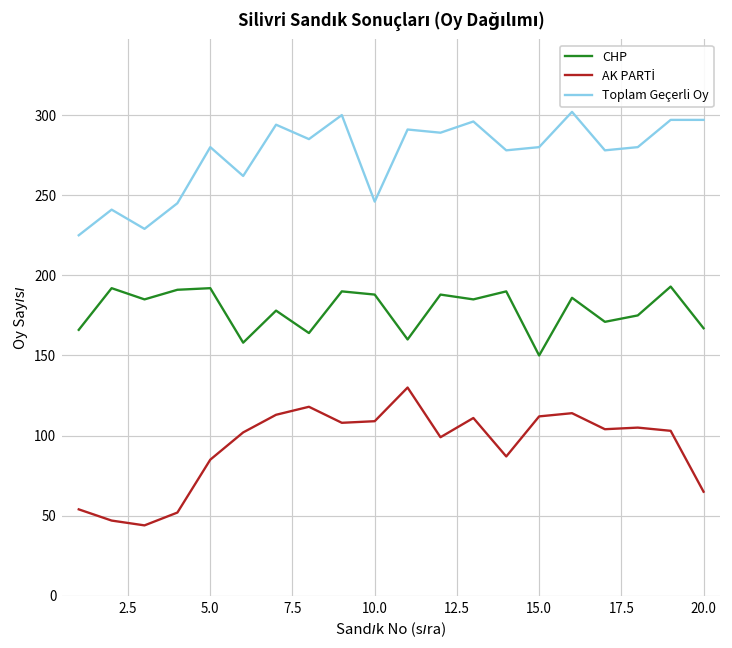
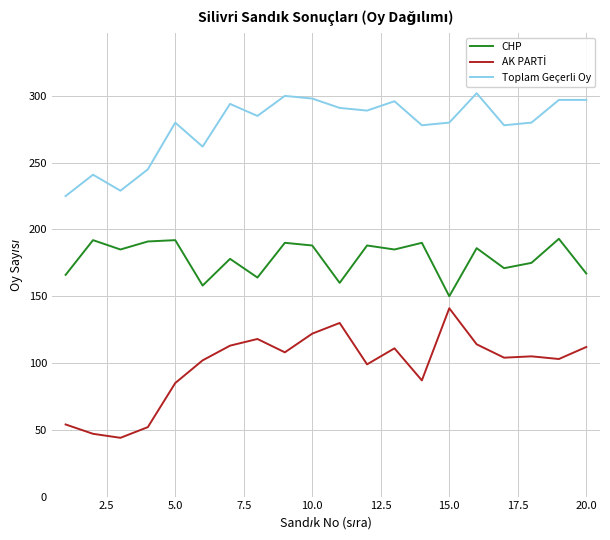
  {
    "CHP": {
      "5.0": 192,
      "10.0": 188,
      "15.0": 150,
      "20.0": 167
    },
    "AK PARTİ": {
      "5.0": 85,
-     "10.0": 109,
-     "15.0": 112,
-     "20.0": 65
+     "10.0": 122,
+     "15.0": 141,
+     "20.0": 112
    },
    "Toplam Geçerli Oy": {
      "5.0": 280,
-     "10.0": 246,
+     "10.0": 298,
      "15.0": 280,
      "20.0": 297
    }
  }
